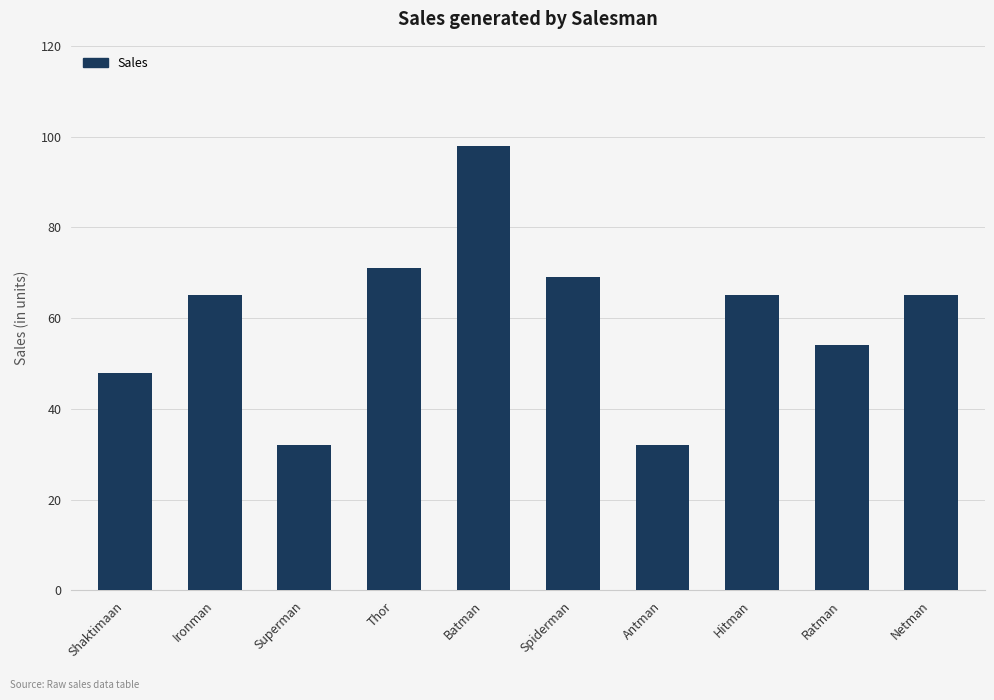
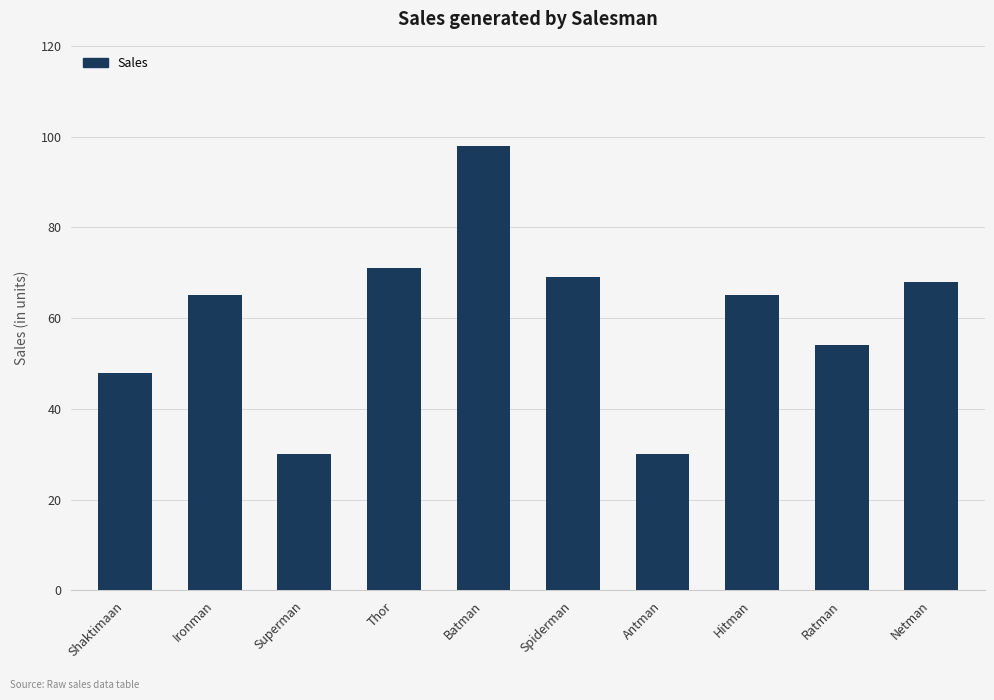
  {
    "Shaktimaan": 48,
    "Ironman": 65,
-   "Superman": 32,
+   "Superman": 30,
    "Thor": 71,
    "Batman": 98,
    "Spiderman": 69,
-   "Antman": 32,
+   "Antman": 30,
    "Hitman": 65,
    "Ratman": 54,
-   "Netman": 65
+   "Netman": 68
  }
